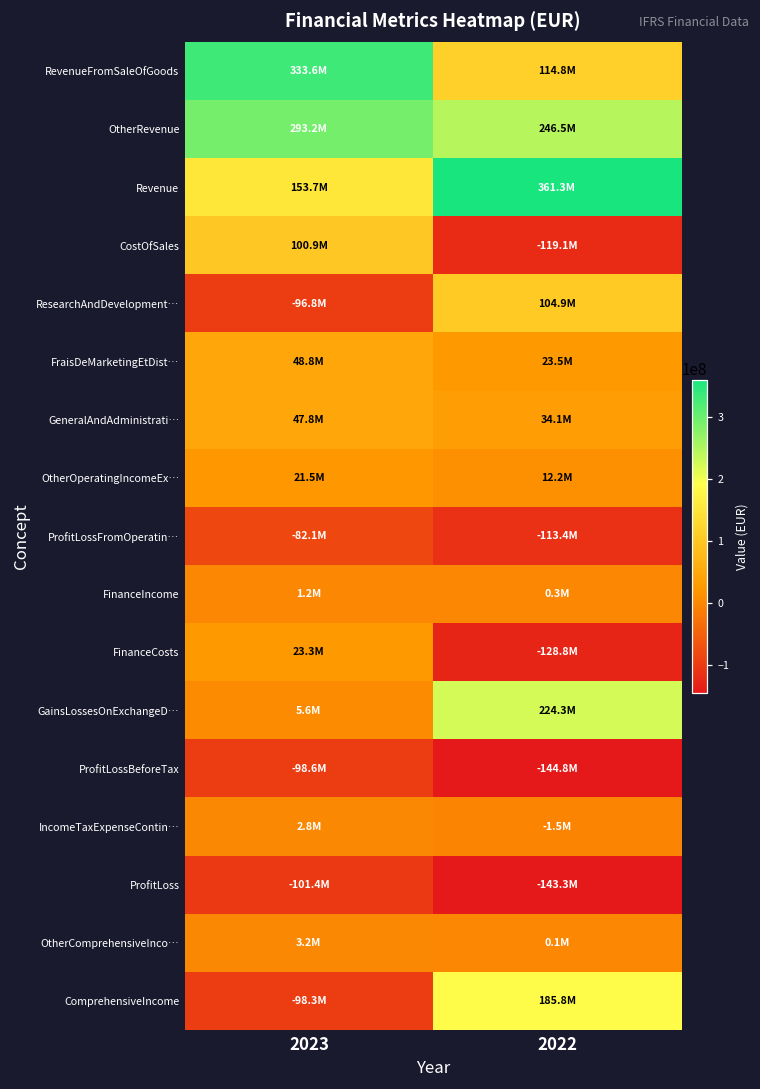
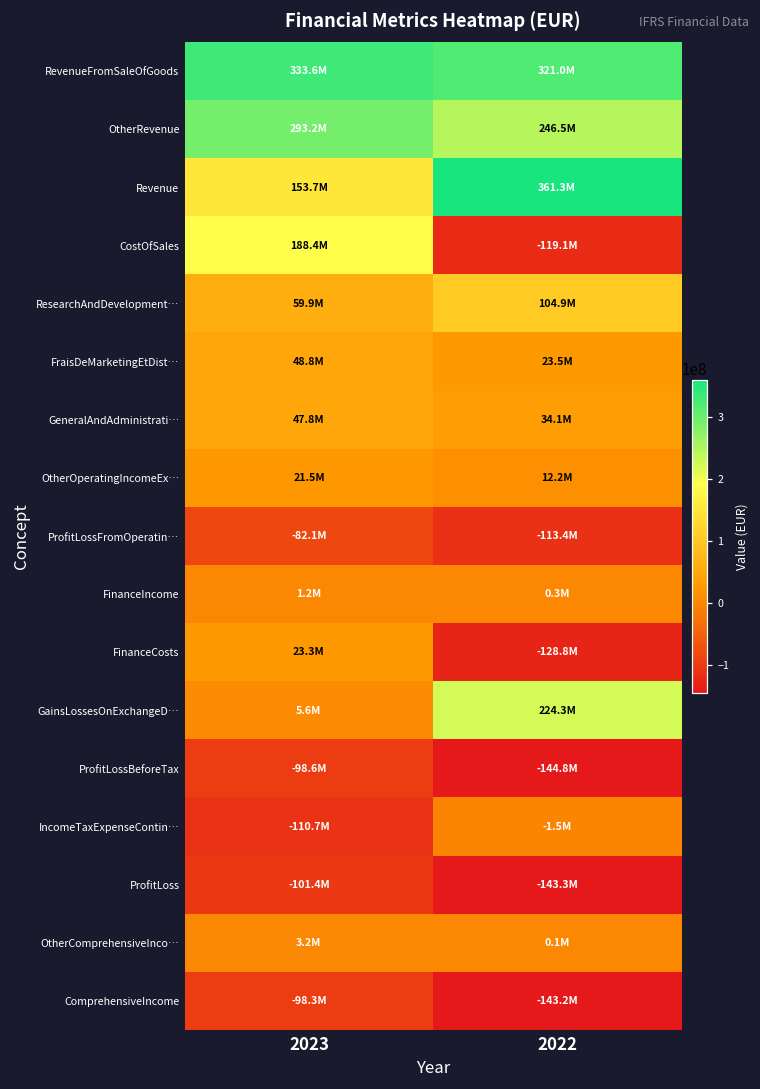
  {
    "RevenueFromSaleOfGoods": {
      "2023": "333.6M",
-     "2022": "114.8M"
+     "2022": "321.0M"
    },
    "OtherRevenue": {
      "2023": "293.2M",
      "2022": "246.5M"
    },
    "Revenue": {
      "2023": "153.7M",
      "2022": "361.3M"
    },
    "CostOfSales": {
-     "2023": "100.9M",
+     "2023": "188.4M",
      "2022": "-119.1M"
    },
    "ResearchAndDevelopment…": {
-     "2023": "-96.8M",
+     "2023": "59.9M",
      "2022": "104.9M"
    },
    "FraisDeMarketingEtDist…": {
      "2023": "48.8M",
      "2022": "23.5M"
    },
    "GeneralAndAdministrati…": {
      "2023": "47.8M",
      "2022": "34.1M"
    },
    "OtherOperatingIncomeEx…": {
      "2023": "21.5M",
      "2022": "12.2M"
    },
    "ProfitLossFromOperatin…": {
      "2023": "-82.1M",
      "2022": "-113.4M"
    },
    "FinanceIncome": {
      "2023": "1.2M",
      "2022": "0.3M"
    },
    "FinanceCosts": {
      "2023": "23.3M",
      "2022": "-128.8M"
    },
    "GainsLossesOnExchangeD…": {
      "2023": "5.6M",
      "2022": "224.3M"
    },
    "ProfitLossBeforeTax": {
      "2023": "-98.6M",
      "2022": "-144.8M"
    },
    "IncomeTaxExpenseContin…": {
-     "2023": "2.8M",
+     "2023": "-110.7M",
      "2022": "-1.5M"
    },
    "ProfitLoss": {
      "2023": "-101.4M",
      "2022": "-143.3M"
    },
    "OtherComprehensiveInco…": {
      "2023": "3.2M",
      "2022": "0.1M"
    },
    "ComprehensiveIncome": {
      "2023": "-98.3M",
-     "2022": "185.8M"
+     "2022": "-143.2M"
    }
  }
